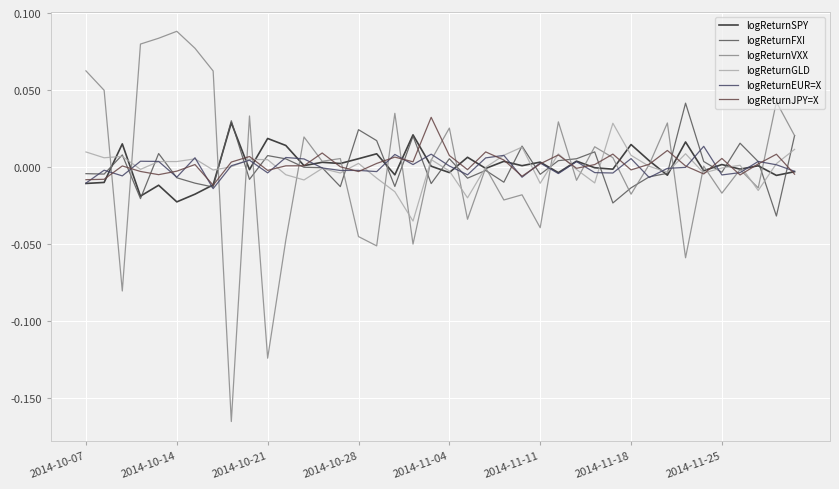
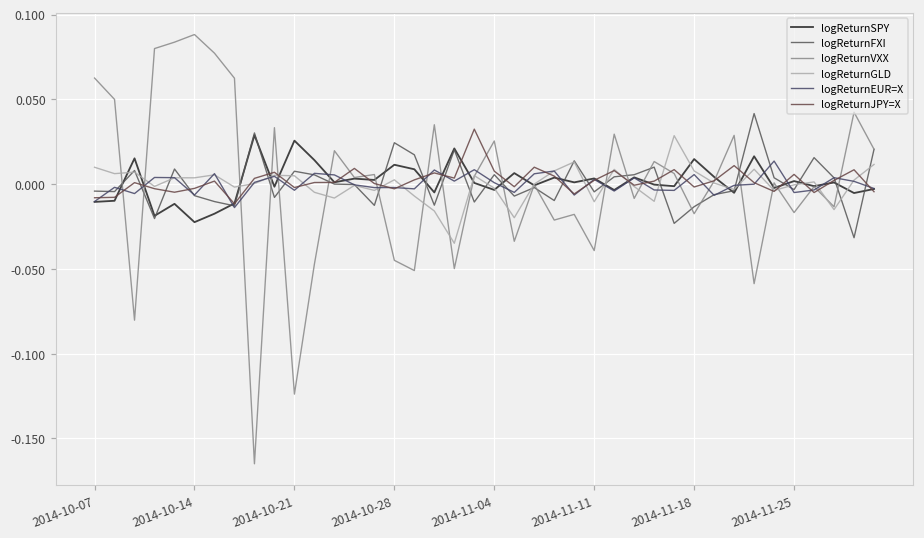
  {
    "logReturnSPY": {
      "2014-10-14": -0.022,
-     "2014-10-21": 0.019,
-     "2014-10-28": 0.006,
+     "2014-10-21": 0.026,
+     "2014-10-28": 0.011,
      "2014-11-18": 0.015,
      "2014-11-25": 0.002
    }
  }
